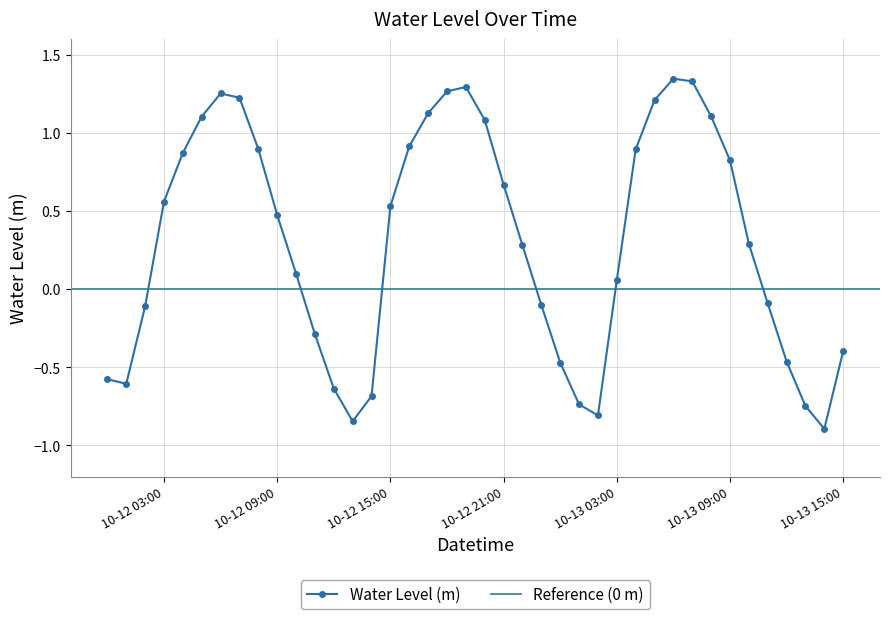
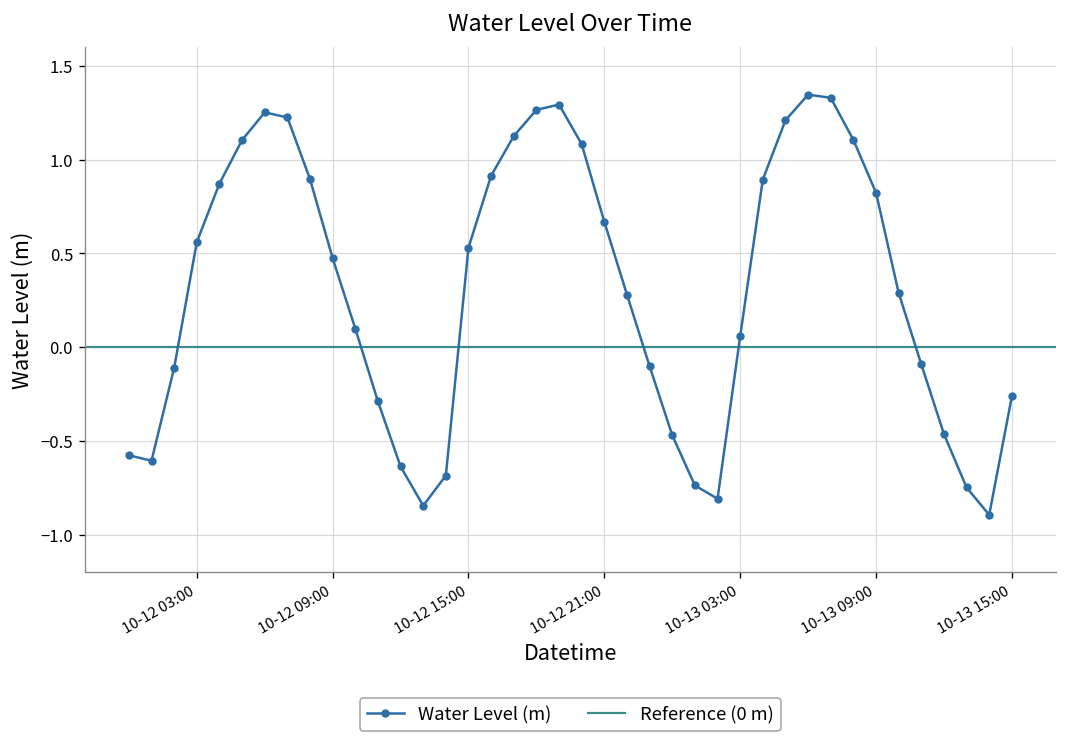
  {
    "10-12 03:00": 0.56,
    "10-12 09:00": 0.47,
    "10-12 15:00": 0.53,
    "10-12 21:00": 0.67,
    "10-13 03:00": 0.06,
    "10-13 09:00": 0.82,
-   "10-13 15:00": -0.40
+   "10-13 15:00": -0.26
  }
